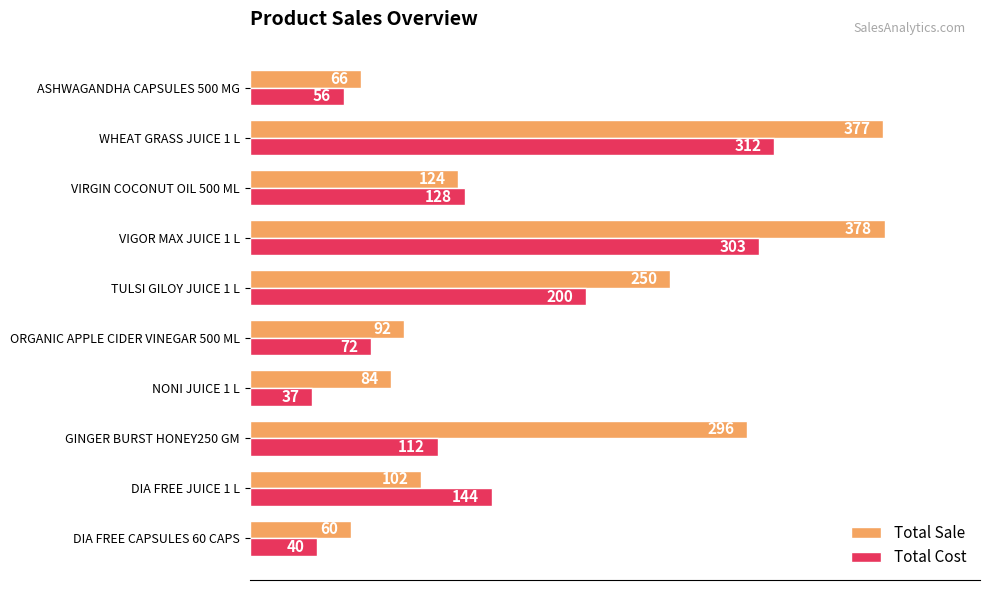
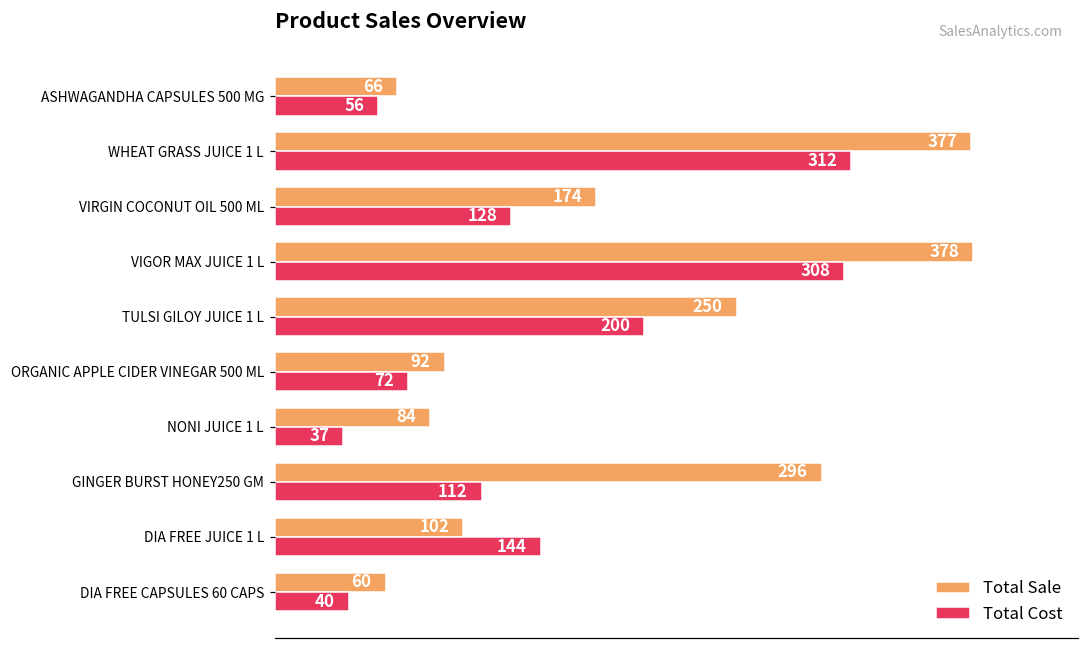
  {
    "Total Sale": {
      "ASHWAGANDHA CAPSULES 500 MG": 66,
      "WHEAT GRASS JUICE 1 L": 377,
-     "VIRGIN COCONUT OIL 500 ML": 124,
+     "VIRGIN COCONUT OIL 500 ML": 174,
      "VIGOR MAX JUICE 1 L": 378,
      "TULSI GILOY JUICE 1 L": 250,
      "ORGANIC APPLE CIDER VINEGAR 500 ML": 92,
      "NONI JUICE 1 L": 84,
      "GINGER BURST HONEY250 GM": 296,
      "DIA FREE JUICE 1 L": 102,
      "DIA FREE CAPSULES 60 CAPS": 60
    },
    "Total Cost": {
      "ASHWAGANDHA CAPSULES 500 MG": 56,
      "WHEAT GRASS JUICE 1 L": 312,
      "VIRGIN COCONUT OIL 500 ML": 128,
-     "VIGOR MAX JUICE 1 L": 303,
+     "VIGOR MAX JUICE 1 L": 308,
      "TULSI GILOY JUICE 1 L": 200,
      "ORGANIC APPLE CIDER VINEGAR 500 ML": 72,
      "NONI JUICE 1 L": 37,
      "GINGER BURST HONEY250 GM": 112,
      "DIA FREE JUICE 1 L": 144,
      "DIA FREE CAPSULES 60 CAPS": 40
    }
  }
